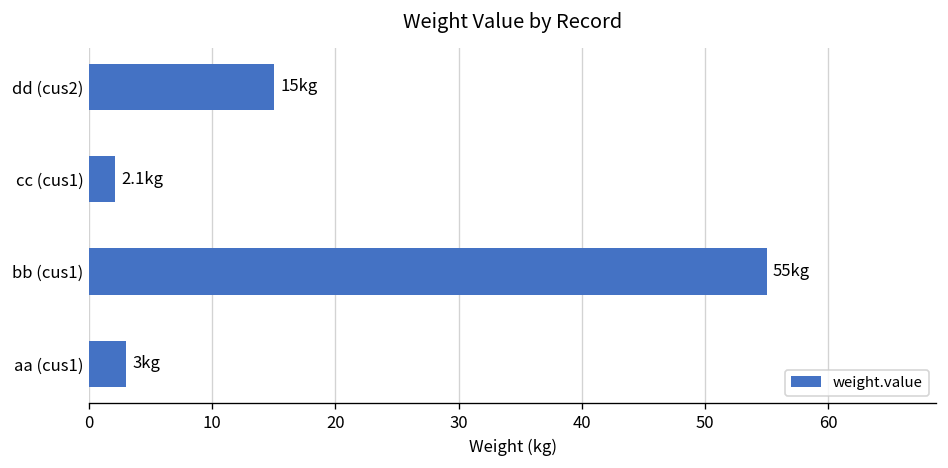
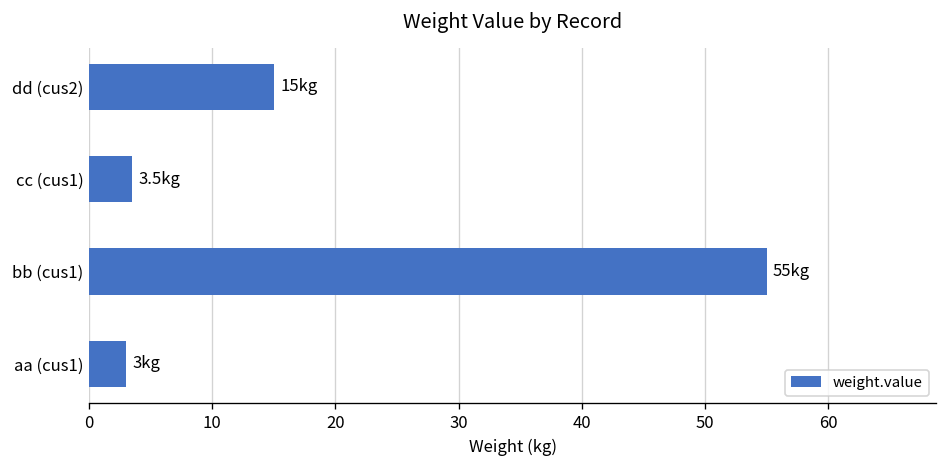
  {
    "dd (cus2)": 15,
-   "cc (cus1)": 2.1,
+   "cc (cus1)": 3.5,
    "bb (cus1)": 55,
    "aa (cus1)": 3
  }
